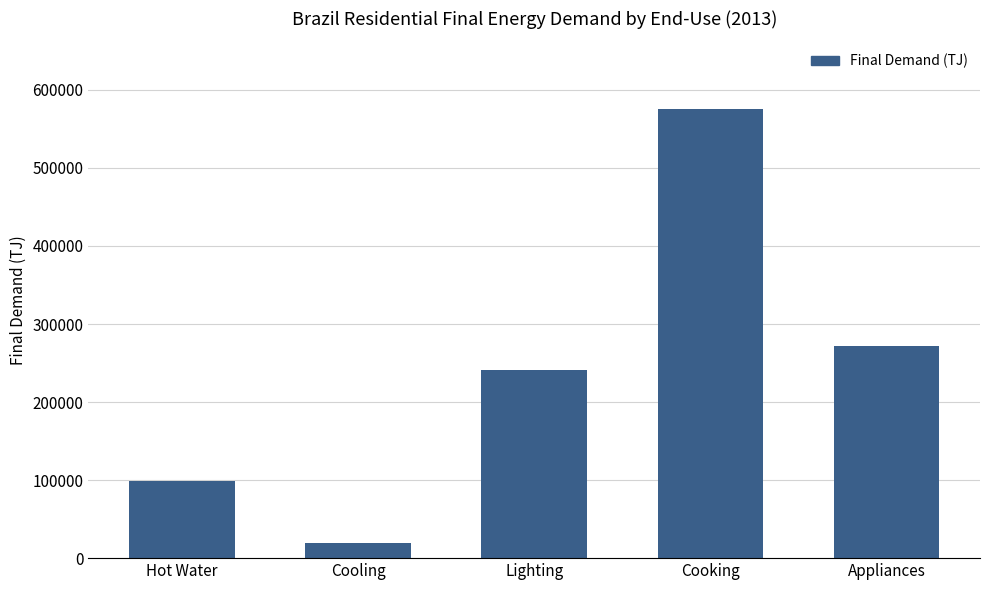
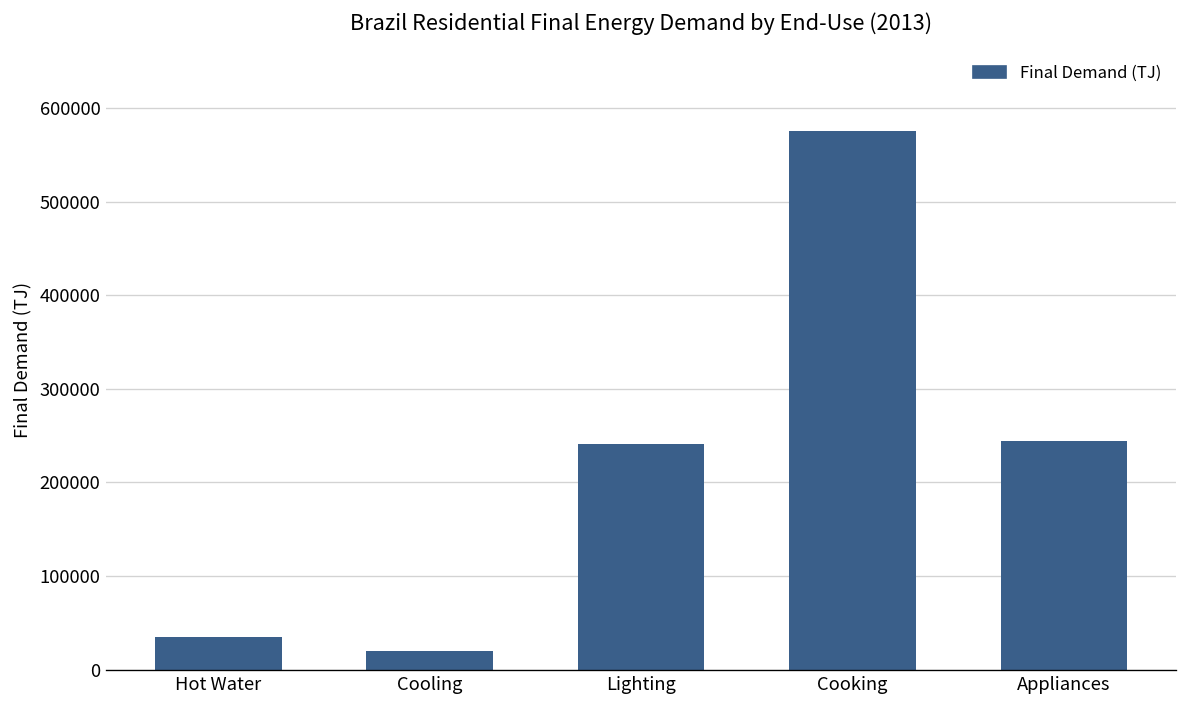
  {
-   "Hot Water": 100000,
+   "Hot Water": 30000,
    "Cooling": 20000,
    "Lighting": 240000,
    "Cooking": 580000,
-   "Appliances": 270000
+   "Appliances": 240000
  }
